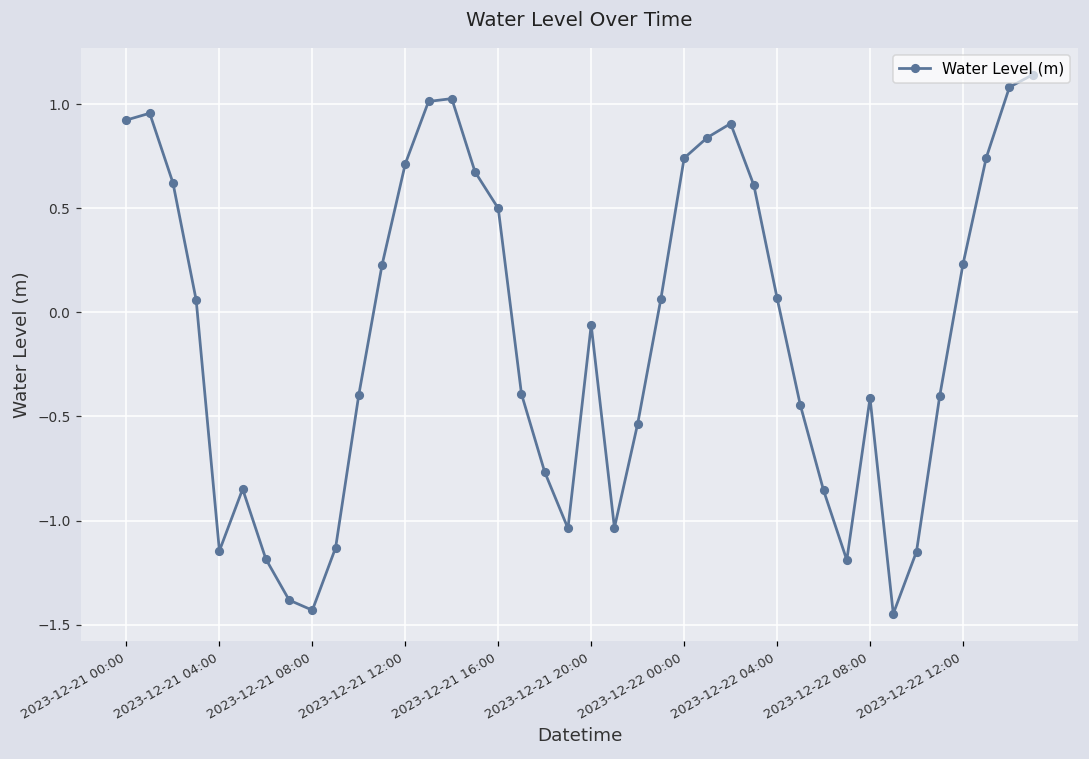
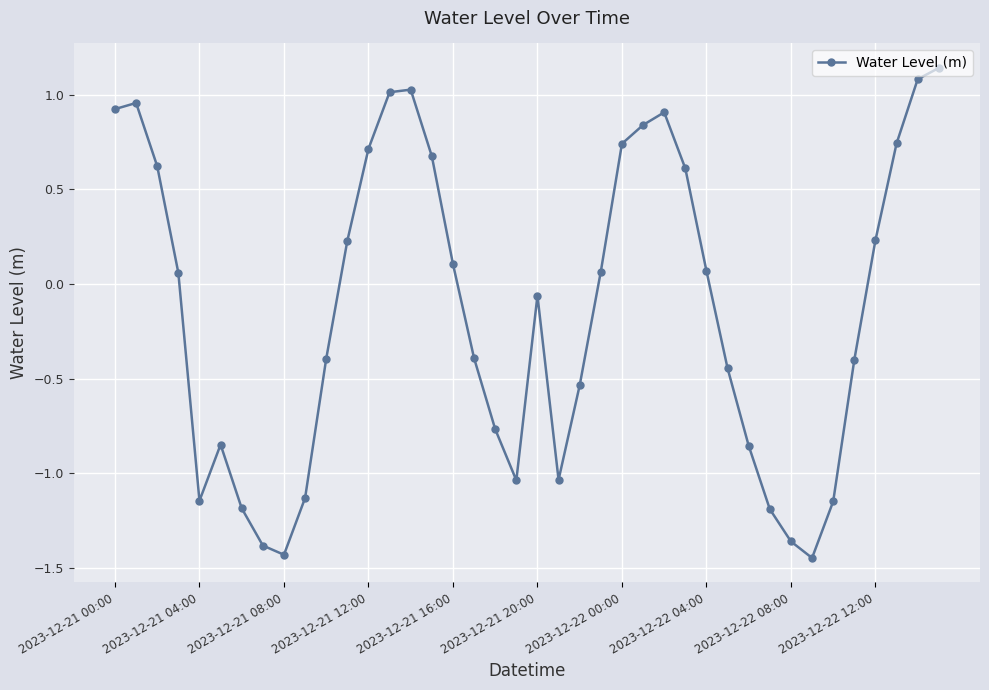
  {
    "2023-12-21 00:00": 0.92,
    "2023-12-21 04:00": -1.14,
    "2023-12-21 08:00": -1.43,
    "2023-12-21 12:00": 0.71,
-   "2023-12-21 16:00": 0.50,
+   "2023-12-21 16:00": 0.11,
    "2023-12-21 20:00": -0.06,
    "2023-12-22 00:00": 0.74,
    "2023-12-22 04:00": 0.07,
-   "2023-12-22 08:00": -0.41,
+   "2023-12-22 08:00": -1.36,
    "2023-12-22 12:00": 0.23
  }
